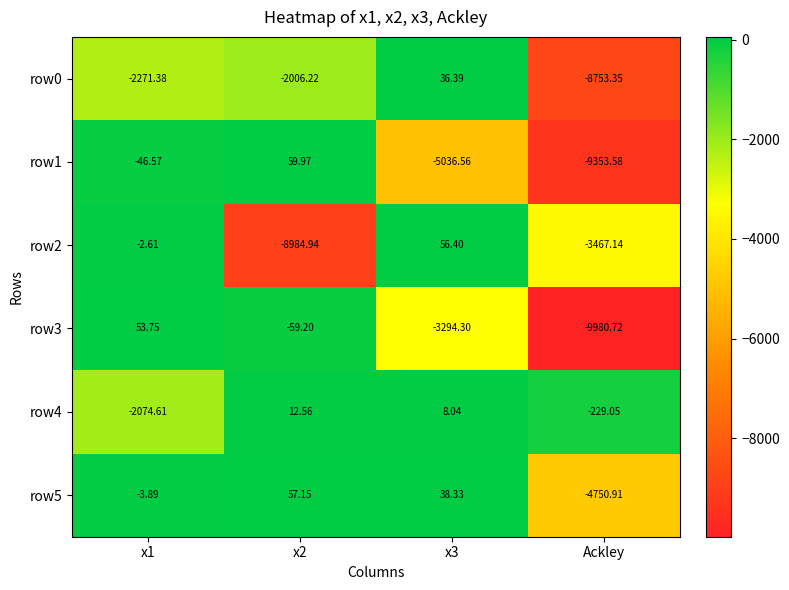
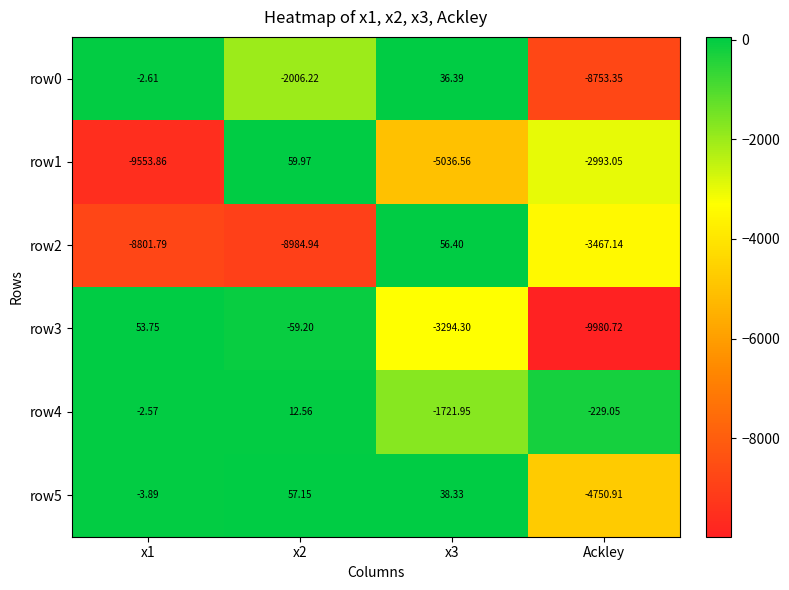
  {
    "row0": {
-     "x1": -2271.38,
+     "x1": -2.61,
      "x2": -2006.22,
      "x3": 36.39,
      "Ackley": -8753.35
    },
    "row1": {
-     "x1": -46.57,
+     "x1": -9553.86,
      "x2": 59.97,
      "x3": -5036.56,
-     "Ackley": -9353.58
+     "Ackley": -2993.05
    },
    "row2": {
-     "x1": -2.61,
+     "x1": -8801.79,
      "x2": -8984.94,
      "x3": 56.40,
      "Ackley": -3467.14
    },
    "row3": {
      "x1": 53.75,
      "x2": -59.20,
      "x3": -3294.30,
      "Ackley": -9980.72
    },
    "row4": {
-     "x1": -2074.61,
+     "x1": -2.57,
      "x2": 12.56,
-     "x3": 8.04,
+     "x3": -1721.95,
      "Ackley": -229.05
    },
    "row5": {
      "x1": -3.89,
      "x2": 57.15,
      "x3": 38.33,
      "Ackley": -4750.91
    }
  }
